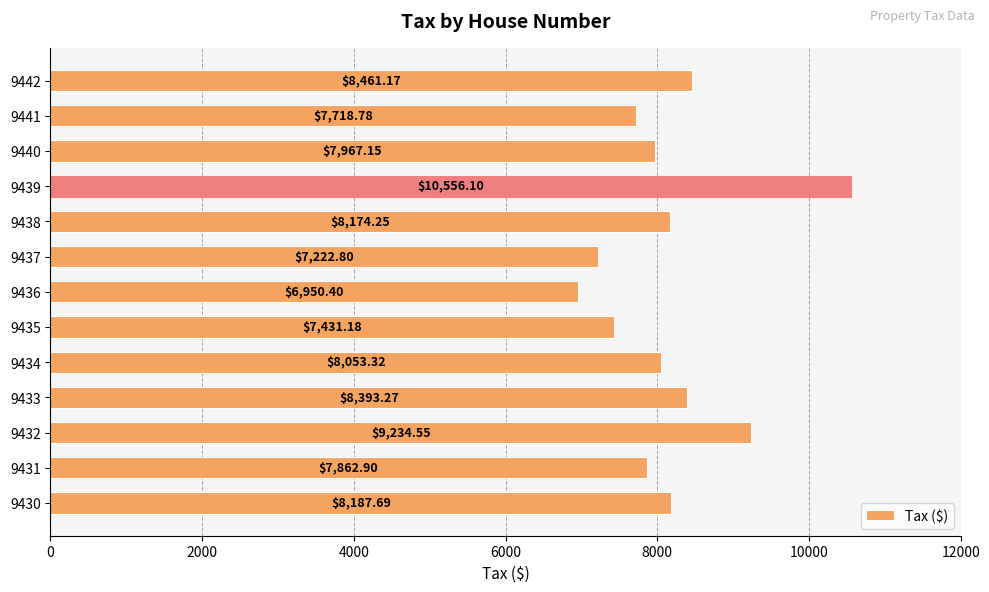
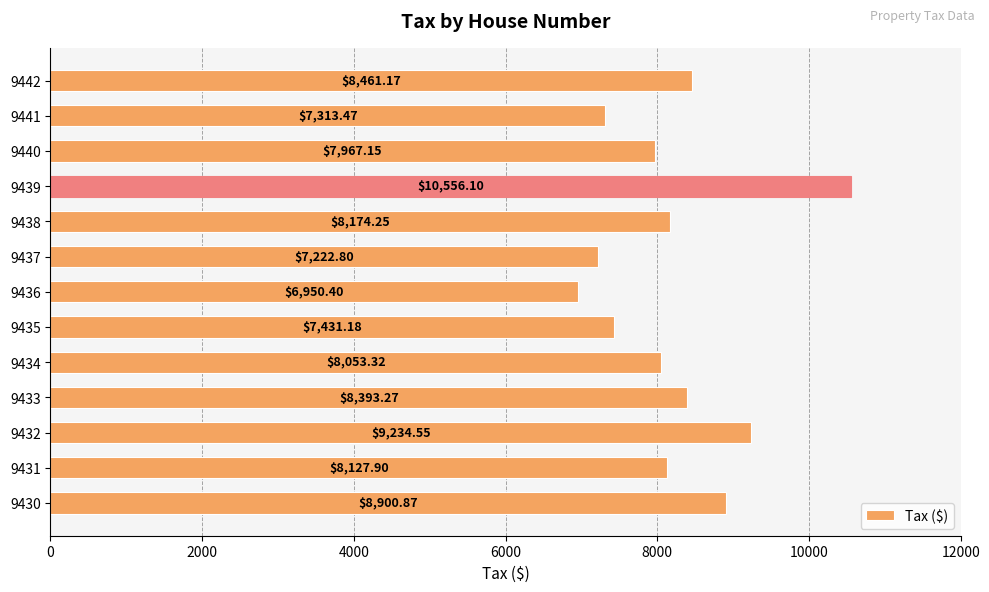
  {
    "9442": "$8,461.17",
-   "9441": "$7,718.78",
+   "9441": "$7,313.47",
    "9440": "$7,967.15",
    "9439": "$10,556.10",
    "9438": "$8,174.25",
    "9437": "$7,222.80",
    "9436": "$6,950.40",
    "9435": "$7,431.18",
    "9434": "$8,053.32",
    "9433": "$8,393.27",
    "9432": "$9,234.55",
-   "9431": "$7,862.90",
-   "9430": "$8,187.69"
+   "9431": "$8,127.90",
+   "9430": "$8,900.87"
  }
